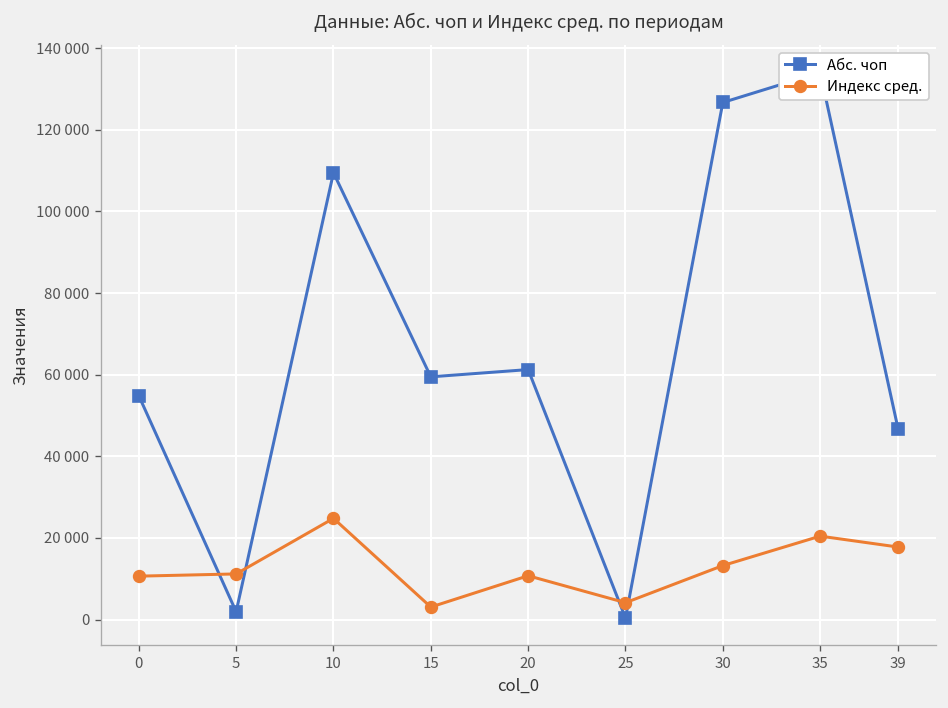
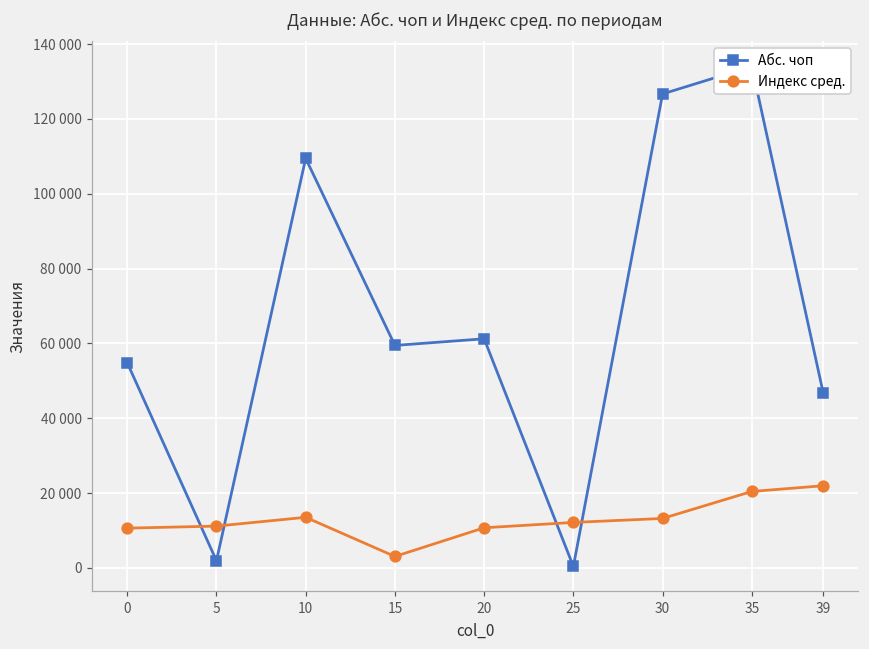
  {
    "Абс. чоп": {
      "0": 55000,
      "5": 2000,
      "10": 109000,
      "15": 59000,
      "20": 61000,
      "25": 0,
      "30": 127000,
      "39": 47000
    },
    "Индекс сред.": {
      "0": 11000,
      "5": 11000,
-     "10": 25000,
+     "10": 14000,
      "15": 3000,
      "20": 11000,
-     "25": 4000,
+     "25": 12000,
      "30": 13000,
      "35": 20000,
-     "39": 18000
+     "39": 22000
    }
  }
